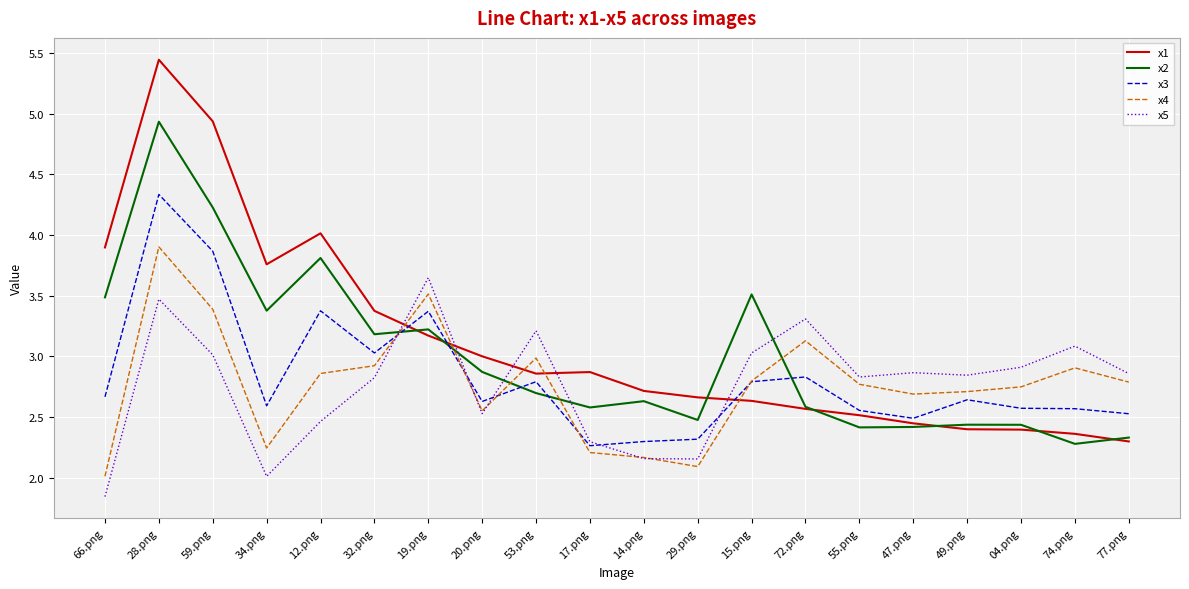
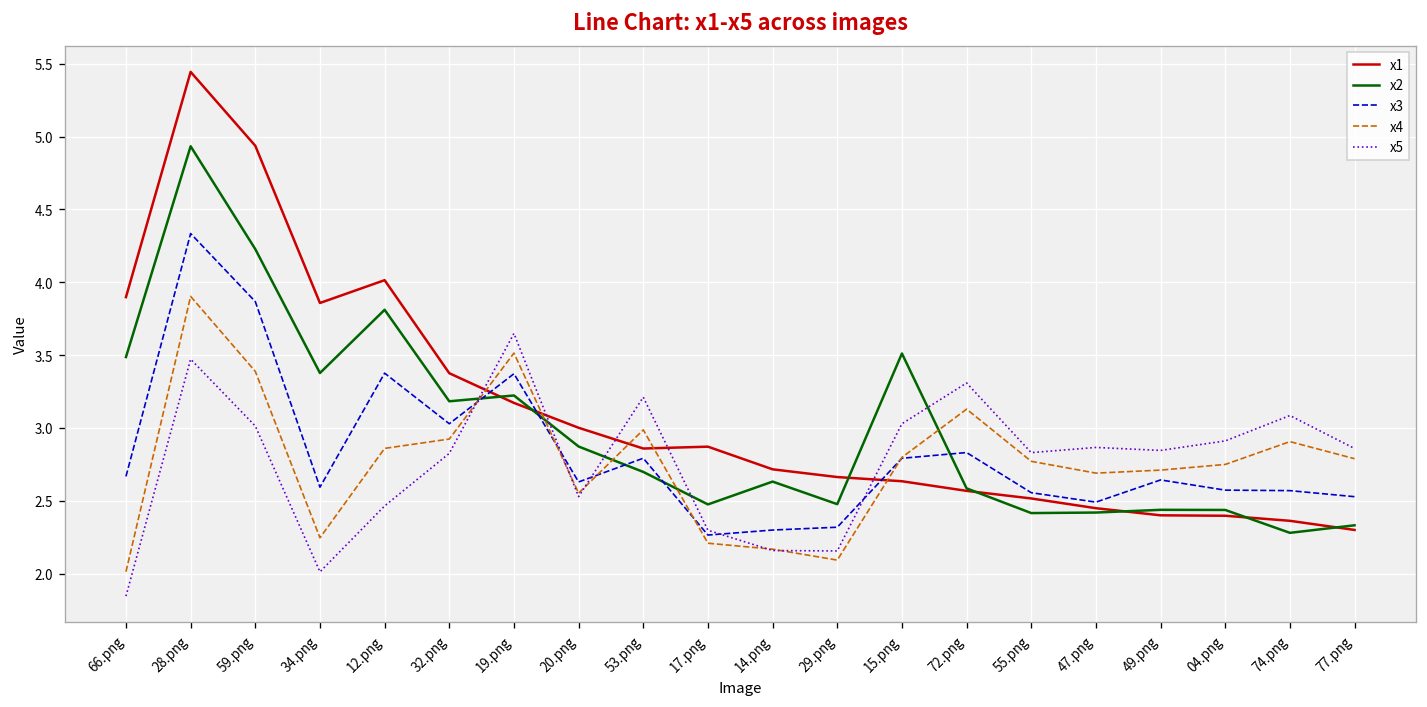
  {
    "x1": {
      "66.png": 3.90,
      "28.png": 5.44,
      "59.png": 4.94,
-     "34.png": 3.76,
+     "34.png": 3.86,
      "12.png": 4.01,
      "32.png": 3.38,
      "19.png": 3.17,
      "20.png": 3.00,
      "53.png": 2.86,
      "17.png": 2.87,
      "14.png": 2.72,
      "29.png": 2.66,
      "15.png": 2.63,
      "55.png": 2.52,
      "47.png": 2.45,
      "49.png": 2.40,
      "04.png": 2.40,
      "74.png": 2.36,
      "77.png": 2.30
    },
    "x2": {
      "66.png": 3.49,
      "28.png": 4.93,
      "59.png": 4.23,
      "34.png": 3.38,
      "12.png": 3.81,
      "32.png": 3.18,
      "19.png": 3.22,
      "20.png": 2.87,
      "53.png": 2.70,
-     "17.png": 2.58,
+     "17.png": 2.47,
      "14.png": 2.63,
      "29.png": 2.48,
      "15.png": 3.51,
      "55.png": 2.42,
      "47.png": 2.42,
      "49.png": 2.44,
      "04.png": 2.44,
      "74.png": 2.28,
      "77.png": 2.33
    },
    "x3": {
      "66.png": 2.67,
      "28.png": 4.33,
      "59.png": 3.87,
      "34.png": 2.59,
      "12.png": 3.38,
      "32.png": 3.03,
      "19.png": 3.37,
      "20.png": 2.63,
      "53.png": 2.79,
      "17.png": 2.26,
      "14.png": 2.30,
      "29.png": 2.32,
      "72.png": 2.83,
      "55.png": 2.55,
      "47.png": 2.49,
      "49.png": 2.64,
      "04.png": 2.57,
      "74.png": 2.57,
      "77.png": 2.53
    },
    "x4": {
      "66.png": 2.01,
      "28.png": 3.90,
      "59.png": 3.39,
      "34.png": 2.25,
      "12.png": 2.86,
      "32.png": 2.92,
      "19.png": 3.51,
      "20.png": 2.55,
      "53.png": 2.99,
      "17.png": 2.21,
      "29.png": 2.09,
      "72.png": 3.13,
      "55.png": 2.77,
      "47.png": 2.69,
      "49.png": 2.71,
      "04.png": 2.75,
      "74.png": 2.91,
      "77.png": 2.79
    },
    "x5": {
      "66.png": 1.84,
      "28.png": 3.47,
      "59.png": 3.01,
      "34.png": 2.01,
      "12.png": 2.46,
      "32.png": 2.83,
      "19.png": 3.65,
      "20.png": 2.53,
      "53.png": 3.21,
      "17.png": 2.30,
      "29.png": 2.15,
      "15.png": 3.03,
      "72.png": 3.31,
      "55.png": 2.83,
      "47.png": 2.87,
      "49.png": 2.85,
      "04.png": 2.91,
      "74.png": 3.08,
      "77.png": 2.86
    }
  }
